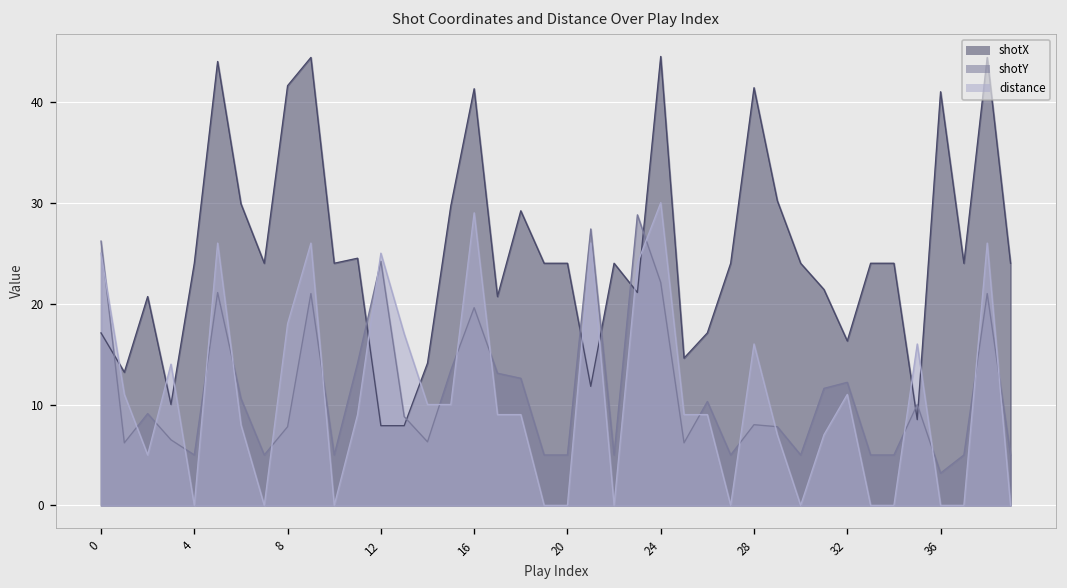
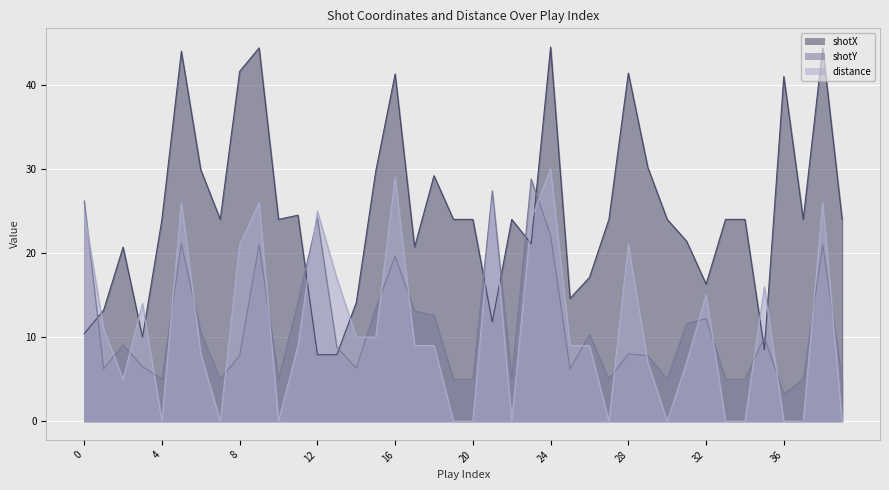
  {
    "shotX": {
-     "0": 17,
+     "0": 10,
      "4": 24,
      "8": 42,
      "12": 8,
      "16": 41,
      "20": 24,
      "24": 45,
      "28": 41,
      "32": 16,
      "36": 41
    },
    "shotY": {
      "0": 26,
      "4": 5,
      "8": 8,
      "12": 24,
      "16": 20,
      "20": 5,
      "24": 22,
      "28": 8,
      "32": 12,
      "36": 3
    },
    "distance": {
      "0": 25,
      "4": 0,
-     "8": 18,
+     "8": 21,
      "12": 25,
      "16": 29,
      "20": 0,
      "24": 30,
-     "28": 16,
-     "32": 11,
+     "28": 21,
+     "32": 15,
      "36": 0
    }
  }
